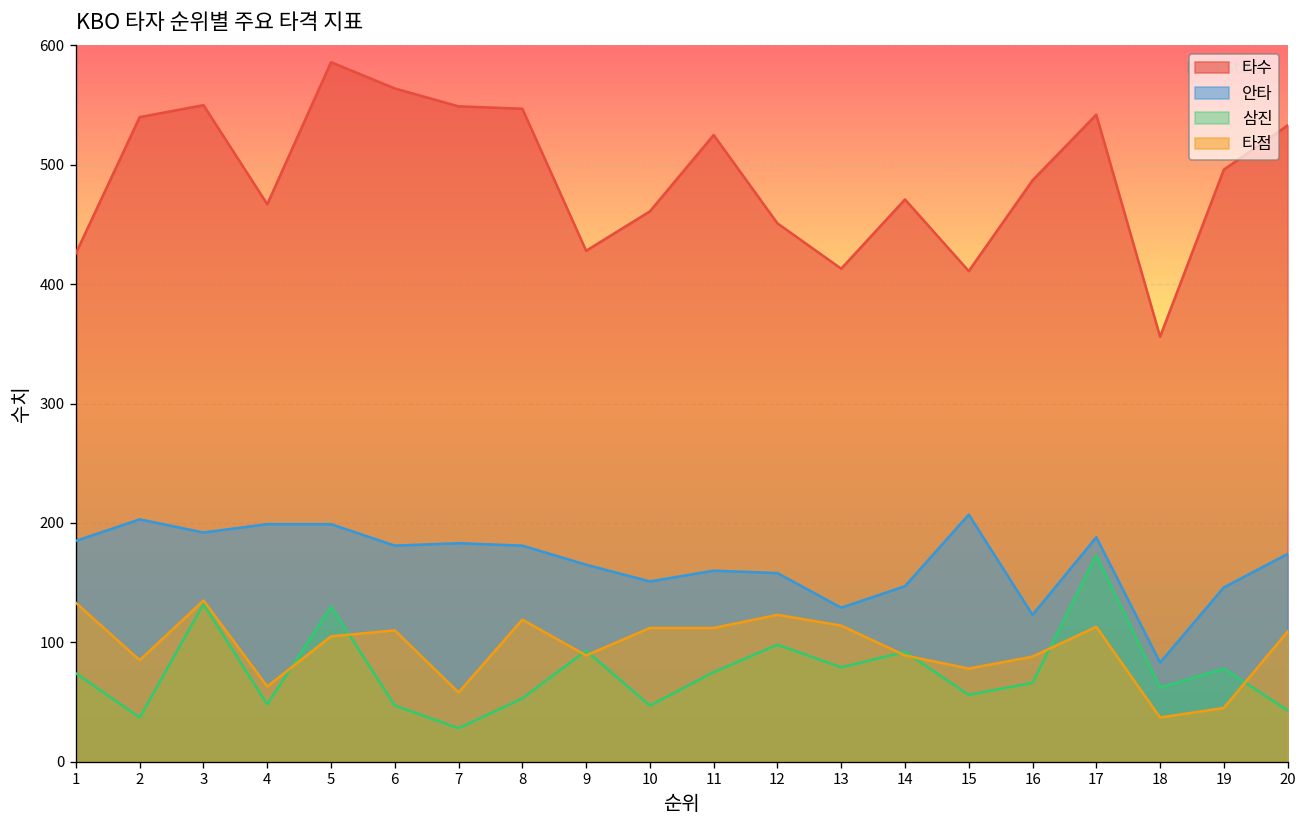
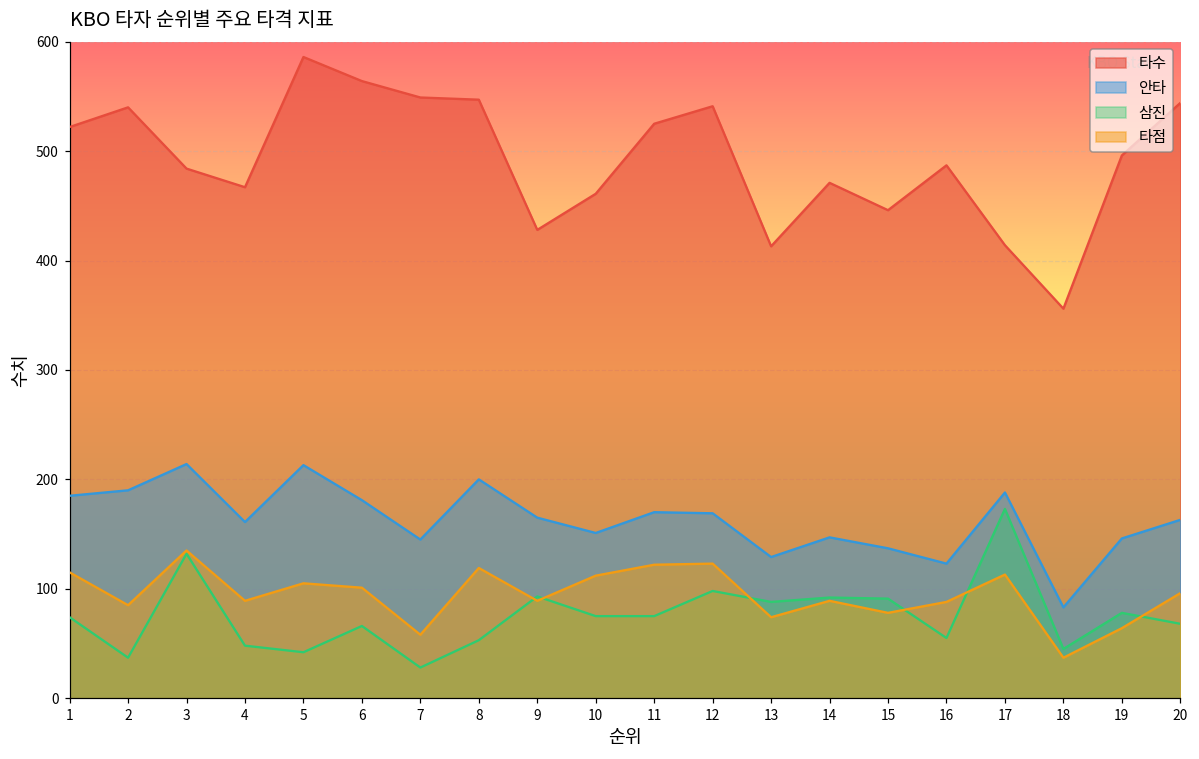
  {
    "타수": {
-     "1": 430,
+     "1": 520,
      "2": 540,
-     "3": 550,
+     "3": 480,
      "4": 470,
      "5": 590,
      "6": 560,
      "7": 550,
      "8": 550,
      "9": 430,
      "10": 460,
      "11": 530,
-     "12": 450,
+     "12": 540,
      "13": 410,
      "14": 470,
-     "15": 410,
+     "15": 450,
      "16": 490,
-     "17": 540,
+     "17": 410,
      "18": 360,
      "19": 500,
-     "20": 530
+     "20": 540
    },
    "안타": {
      "1": 190,
-     "2": 200,
-     "3": 190,
-     "4": 200,
-     "5": 200,
+     "2": 190,
+     "3": 210,
+     "4": 160,
+     "5": 210,
      "6": 180,
-     "7": 180,
-     "8": 180,
+     "7": 150,
+     "8": 200,
      "9": 170,
      "10": 150,
-     "11": 160,
-     "12": 160,
+     "11": 170,
+     "12": 170,
      "13": 130,
      "14": 150,
-     "15": 210,
+     "15": 140,
      "16": 120,
      "17": 190,
      "18": 80,
      "19": 150,
-     "20": 170
+     "20": 160
    },
    "삼진": {
      "1": 70,
      "2": 40,
      "3": 130,
      "4": 50,
-     "5": 130,
-     "6": 50,
+     "5": 40,
+     "6": 70,
      "7": 30,
      "8": 50,
      "9": 90,
-     "10": 50,
+     "10": 80,
      "11": 80,
      "12": 100,
-     "13": 80,
+     "13": 90,
      "14": 90,
-     "15": 60,
-     "16": 70,
+     "15": 90,
+     "16": 60,
      "17": 170,
-     "18": 60,
+     "18": 50,
      "19": 80,
-     "20": 40
+     "20": 70
    },
    "타점": {
-     "1": 130,
+     "1": 120,
      "2": 90,
      "3": 140,
-     "4": 60,
+     "4": 90,
      "5": 110,
-     "6": 110,
+     "6": 100,
      "7": 60,
      "8": 120,
      "9": 90,
      "10": 110,
-     "11": 110,
+     "11": 120,
      "12": 120,
-     "13": 110,
+     "13": 70,
      "14": 90,
      "15": 80,
      "16": 90,
      "17": 110,
      "18": 40,
-     "19": 50,
-     "20": 110
+     "19": 60,
+     "20": 100
    }
  }
